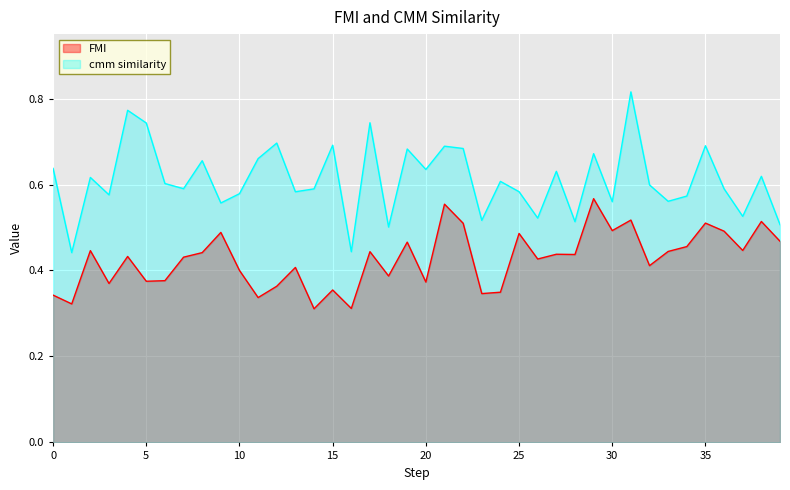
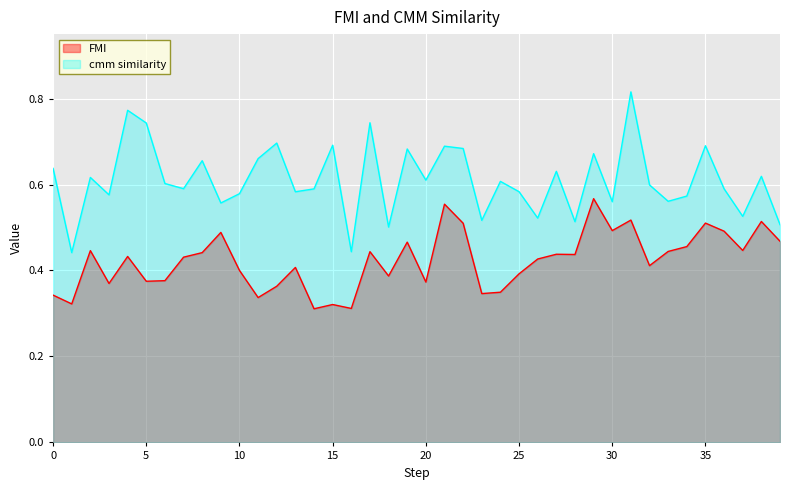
  {
    "FMI": {
      "0": 0.34,
      "5": 0.37,
      "10": 0.40,
-     "15": 0.35,
+     "15": 0.32,
      "20": 0.37,
-     "25": 0.49,
+     "25": 0.39,
      "30": 0.49,
      "35": 0.51
    },
    "cmm similarity": {
      "0": 0.64,
      "5": 0.74,
      "10": 0.58,
      "15": 0.69,
-     "20": 0.64,
+     "20": 0.61,
      "25": 0.58,
      "30": 0.56,
      "35": 0.69
    }
  }
